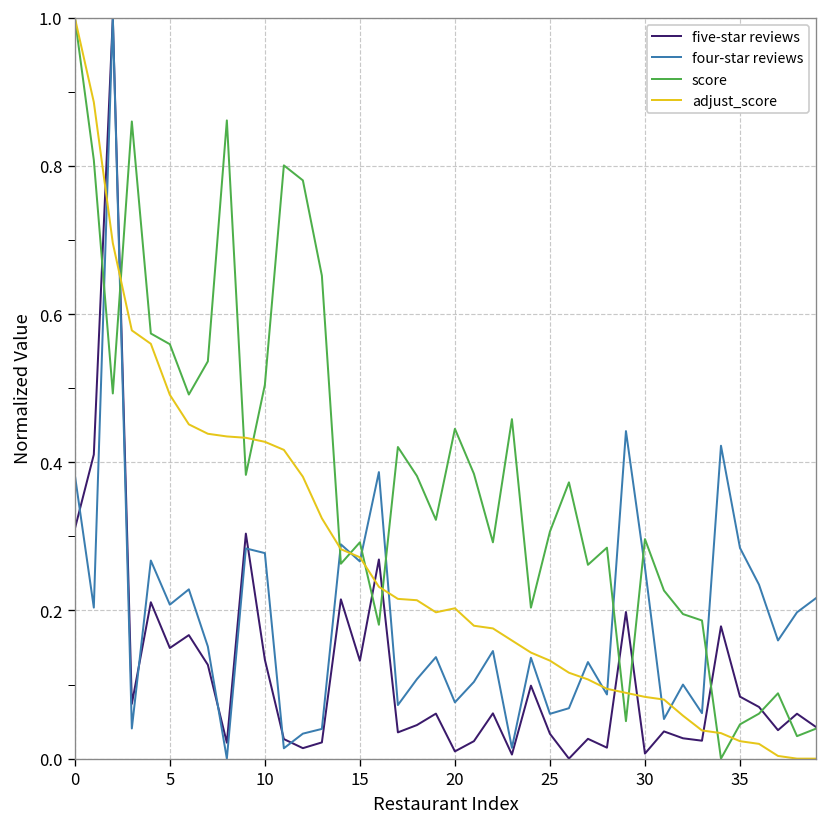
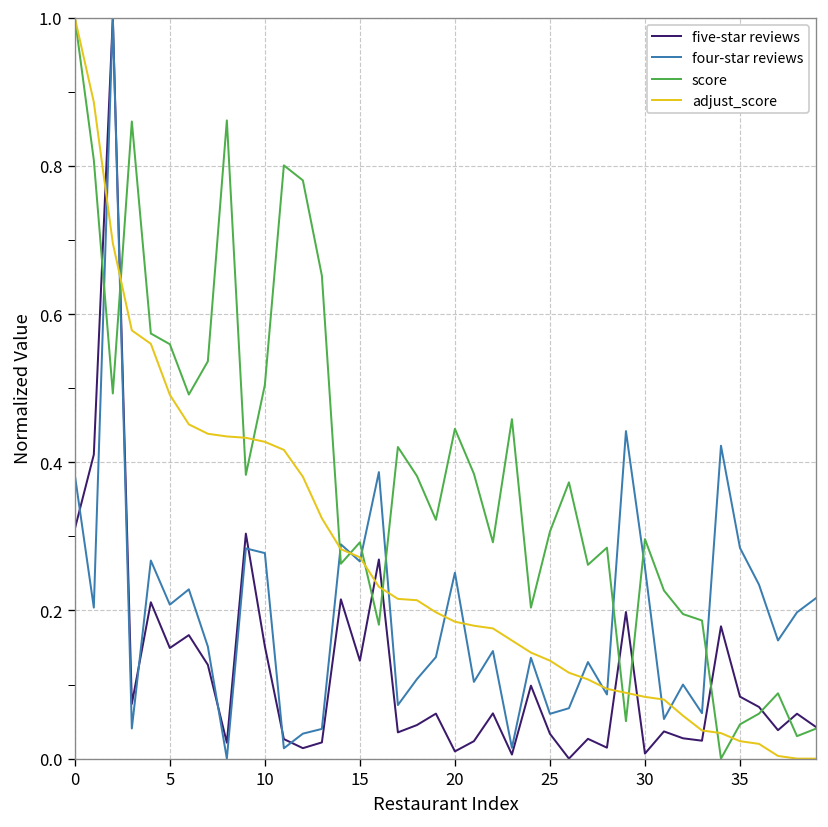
  {
    "five-star reviews": {
      "0": 0.31,
      "5": 0.15,
-     "10": 0.13,
+     "10": 0.15,
      "15": 0.13,
      "20": 0.01,
      "25": 0.03,
      "30": 0.01,
      "35": 0.08
    },
    "four-star reviews": {
      "0": 0.38,
      "5": 0.21,
      "10": 0.28,
      "15": 0.27,
-     "20": 0.08,
+     "20": 0.25,
      "25": 0.06,
      "30": 0.26,
      "35": 0.28
    },
    "score": {
      "5": 0.56,
      "10": 0.50,
      "15": 0.29,
      "20": 0.45,
      "25": 0.31,
      "30": 0.30,
      "35": 0.05
    },
    "adjust_score": {
      "5": 0.49,
      "10": 0.43,
      "15": 0.27,
-     "20": 0.20,
+     "20": 0.18,
      "25": 0.13,
      "30": 0.08,
      "35": 0.02
    }
  }
